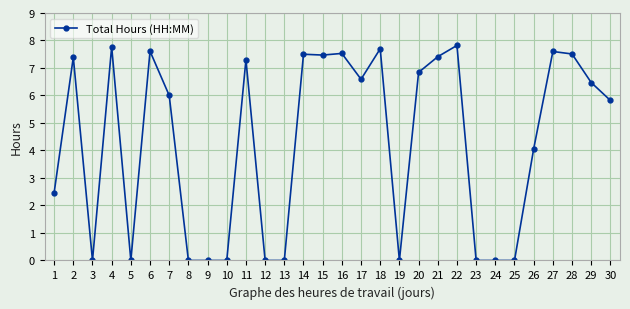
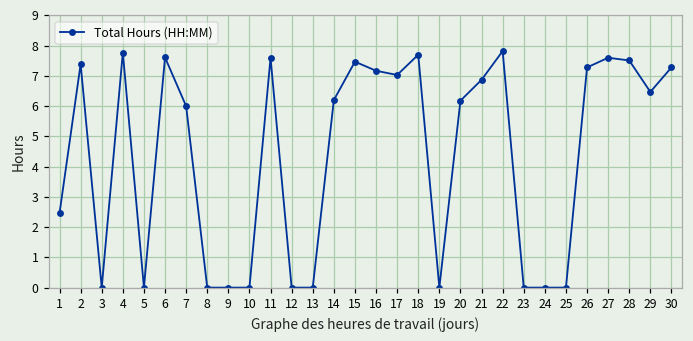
  {
    "1": 2.5,
    "2": 7.4,
    "3": 0.0,
    "4": 7.8,
    "5": 0.0,
    "6": 7.6,
    "7": 6.0,
    "8": 0.0,
    "9": 0.0,
    "10": 0.0,
-   "11": 7.3,
+   "11": 7.6,
    "12": 0.0,
    "13": 0.0,
-   "14": 7.5,
+   "14": 6.2,
    "15": 7.5,
-   "16": 7.5,
-   "17": 6.6,
+   "16": 7.2,
+   "17": 7.0,
    "18": 7.7,
    "19": 0.0,
-   "20": 6.8,
-   "21": 7.4,
+   "20": 6.2,
+   "21": 6.9,
    "22": 7.8,
    "23": 0.0,
    "24": 0.0,
    "25": 0.0,
-   "26": 4.1,
+   "26": 7.3,
    "27": 7.6,
    "28": 7.5,
    "29": 6.5,
-   "30": 5.8
+   "30": 7.3
  }
